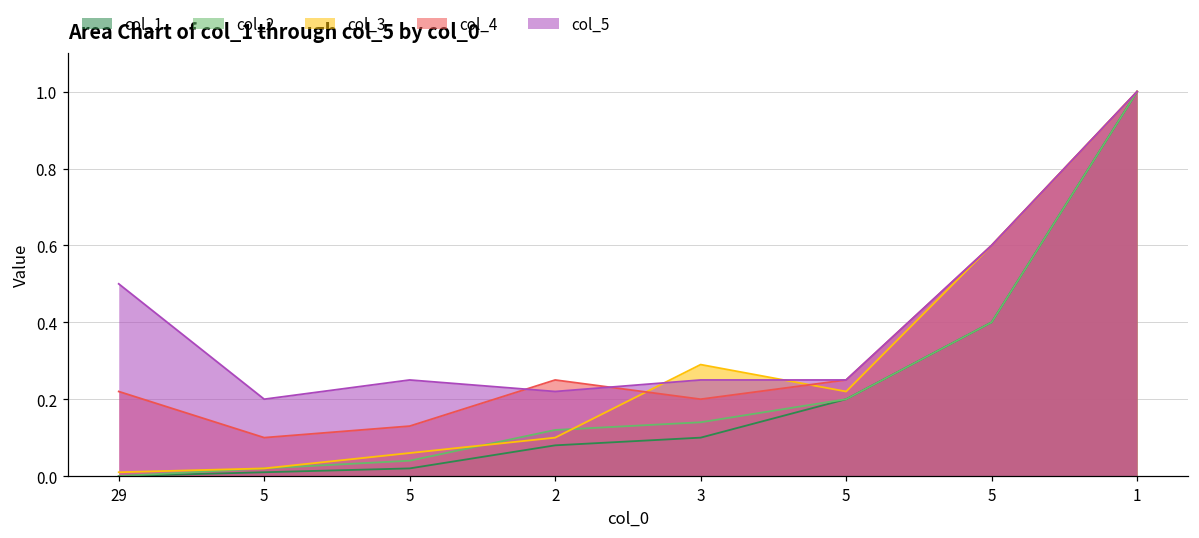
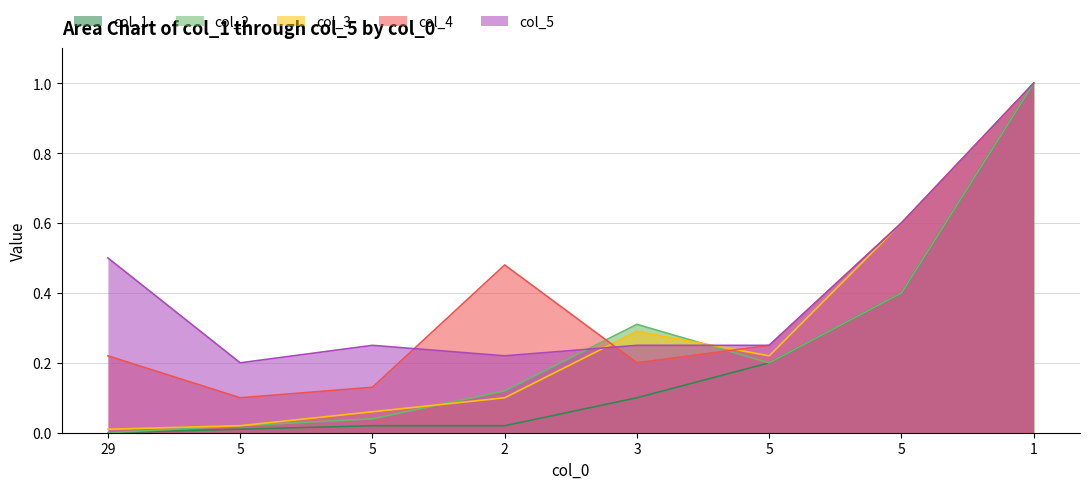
  {
    "col_1": {
-     "2": 0.08,
+     "2": 0.02,
      "3": 0.10
    },
    "col_2": {
      "2": 0.12,
-     "3": 0.14
+     "3": 0.31
    },
    "col_3": {
      "29": 0.01,
      "2": 0.10,
      "3": 0.29
    },
    "col_4": {
      "29": 0.22,
-     "2": 0.25,
+     "2": 0.48,
      "3": 0.20
    },
    "col_5": {
      "29": 0.50,
      "2": 0.22,
      "3": 0.25
    }
  }
